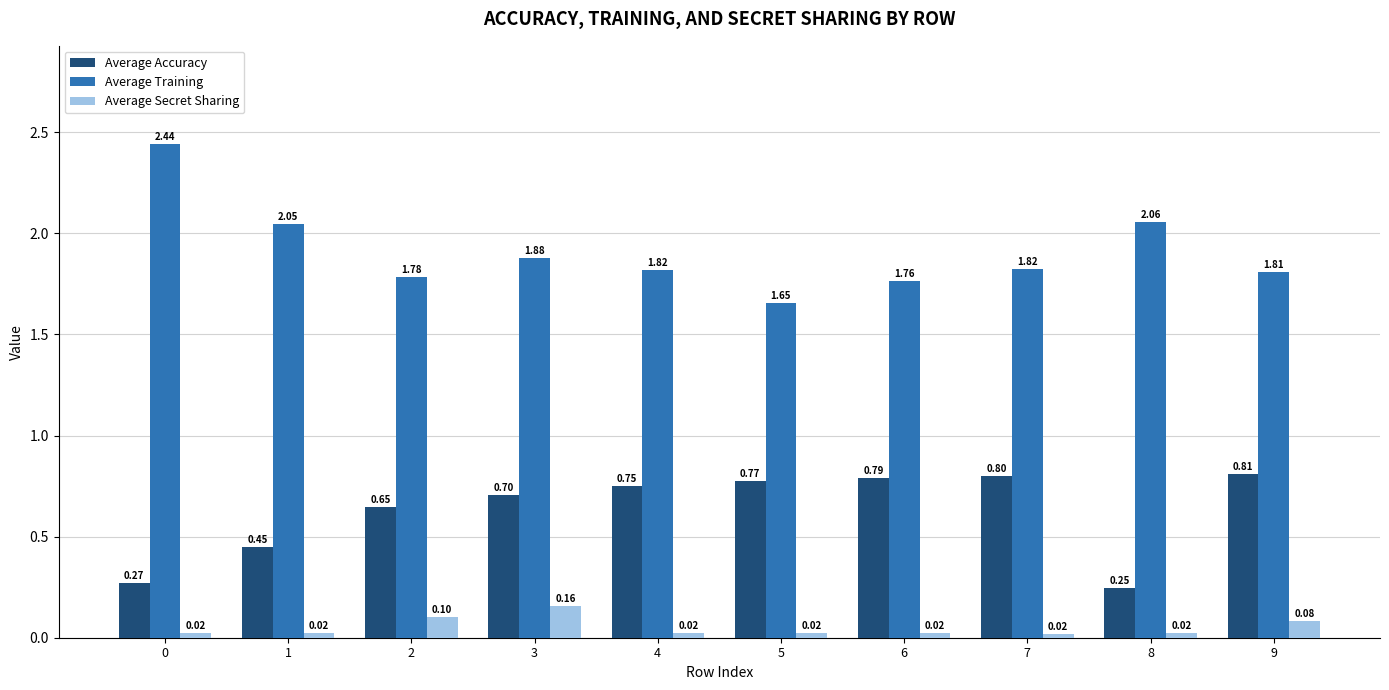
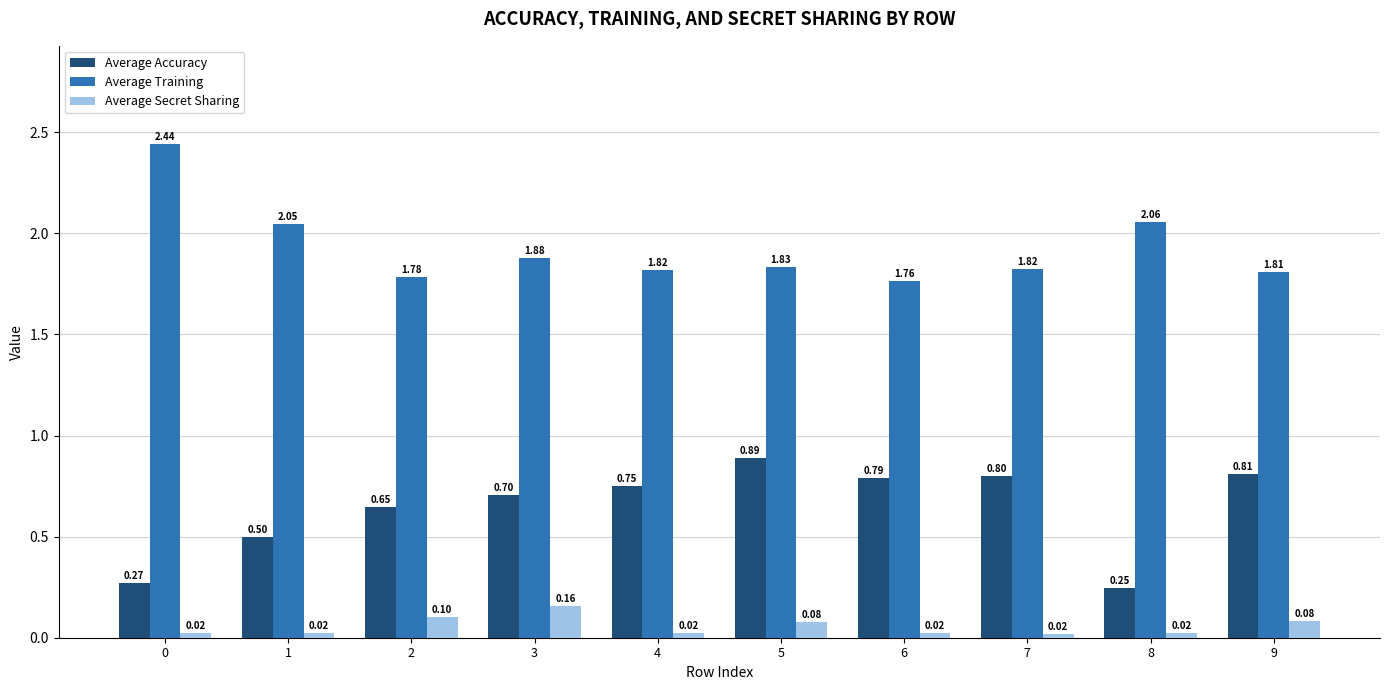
  {
    "Average Accuracy": {
      "0": 0.27,
-     "1": 0.45,
+     "1": 0.50,
      "2": 0.65,
      "3": 0.70,
      "4": 0.75,
-     "5": 0.77,
+     "5": 0.89,
      "6": 0.79,
      "7": 0.80,
      "8": 0.25,
      "9": 0.81
    },
    "Average Training": {
      "0": 2.44,
      "1": 2.05,
      "2": 1.78,
      "3": 1.88,
      "4": 1.82,
-     "5": 1.65,
+     "5": 1.83,
      "6": 1.76,
      "7": 1.82,
      "8": 2.06,
      "9": 1.81
    },
    "Average Secret Sharing": {
      "0": 0.02,
      "1": 0.02,
      "2": 0.10,
      "3": 0.16,
      "4": 0.02,
-     "5": 0.02,
+     "5": 0.08,
      "6": 0.02,
      "7": 0.02,
      "8": 0.02,
      "9": 0.08
    }
  }
